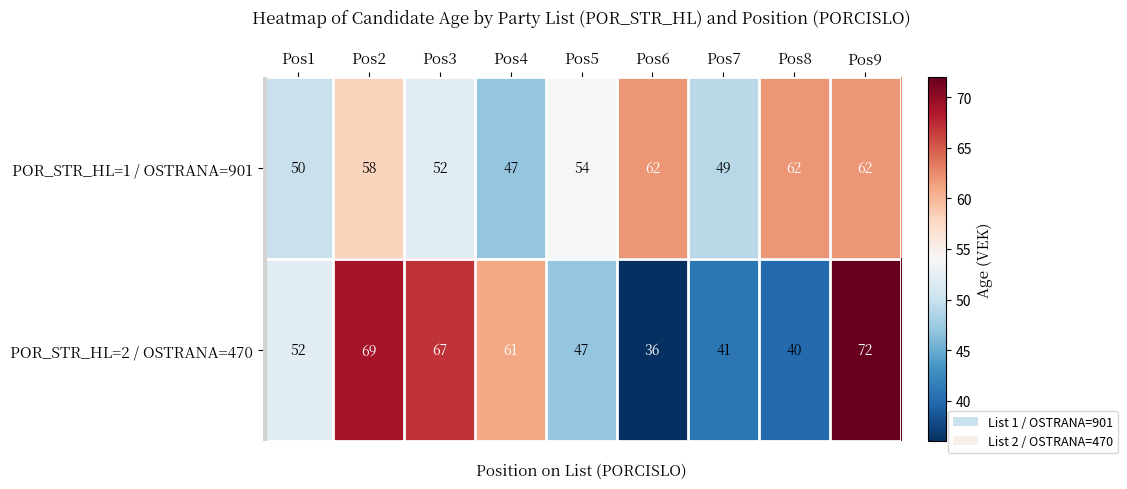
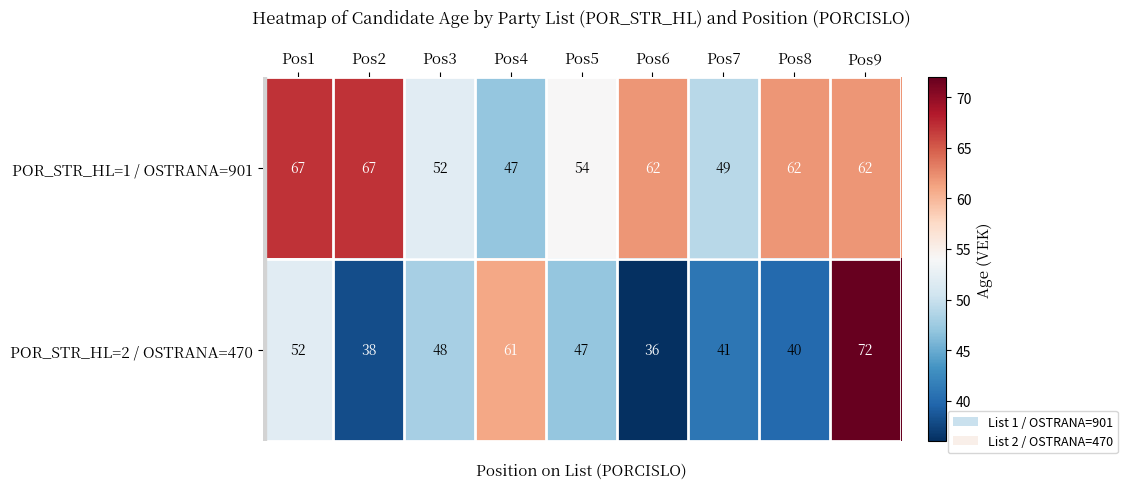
  {
    "POR_STR_HL=1 / OSTRANA=901": {
-     "Pos1": 50,
-     "Pos2": 58,
+     "Pos1": 67,
+     "Pos2": 67,
      "Pos3": 52,
      "Pos4": 47,
      "Pos5": 54,
      "Pos6": 62,
      "Pos7": 49,
      "Pos8": 62,
      "Pos9": 62
    },
    "POR_STR_HL=2 / OSTRANA=470": {
      "Pos1": 52,
-     "Pos2": 69,
-     "Pos3": 67,
+     "Pos2": 38,
+     "Pos3": 48,
      "Pos4": 61,
      "Pos5": 47,
      "Pos6": 36,
      "Pos7": 41,
      "Pos8": 40,
      "Pos9": 72
    }
  }
